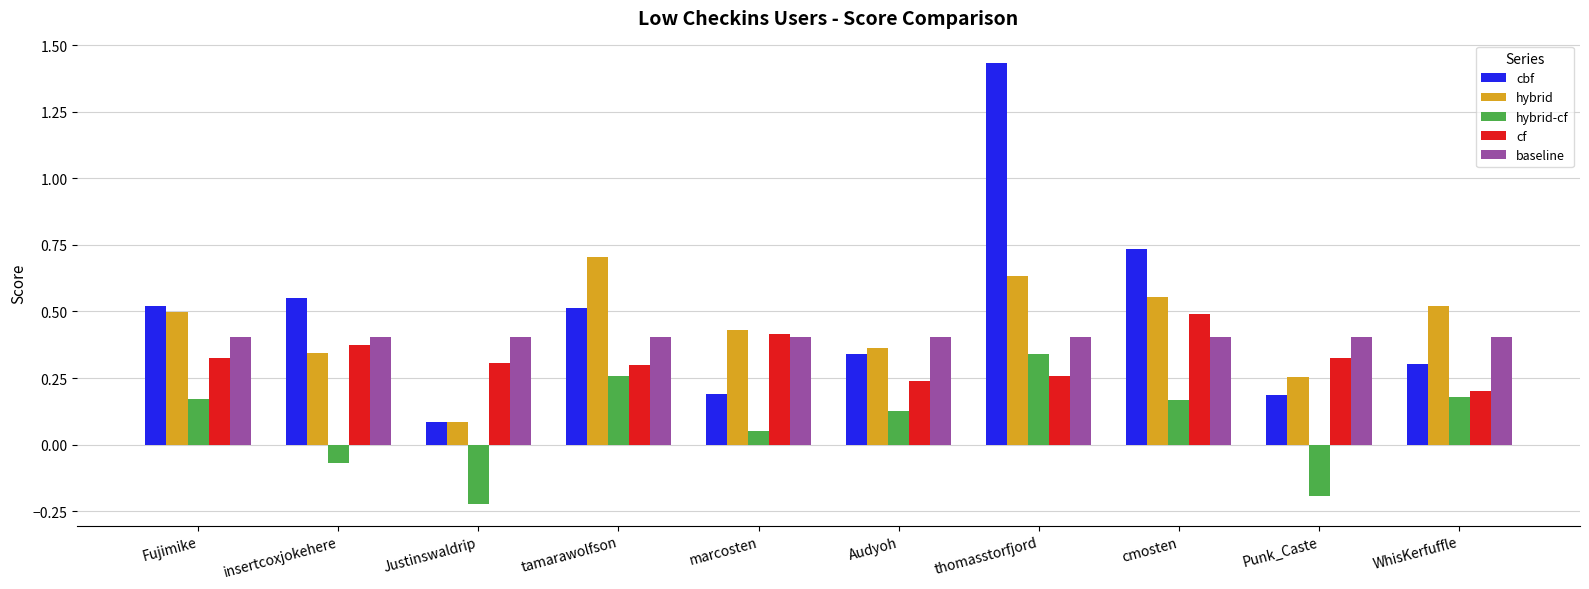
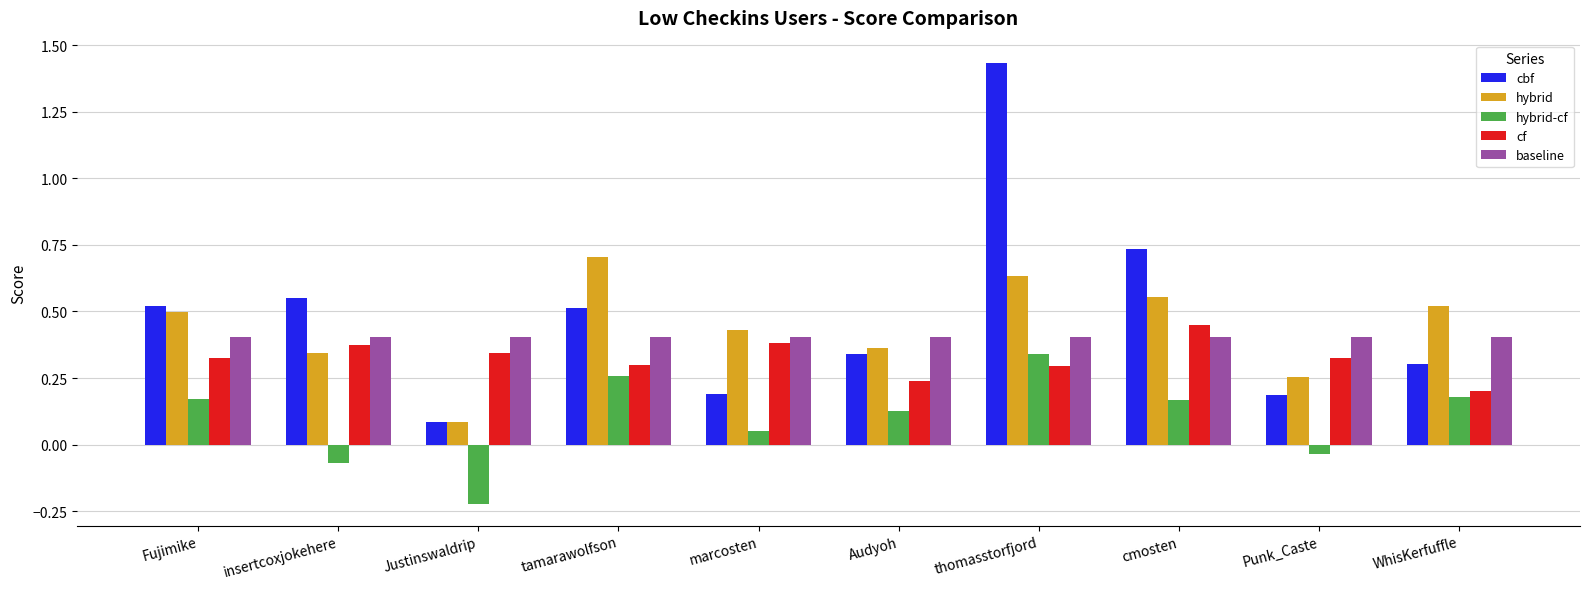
  {
    "cbf": {
      "Fujimike": 0.52,
      "insertcoxjokehere": 0.55,
      "Justinswaldrip": 0.08,
      "tamarawolfson": 0.51,
      "marcosten": 0.19,
      "Audyoh": 0.34,
      "thomasstorfjord": 1.43,
      "cmosten": 0.74,
      "Punk_Caste": 0.19,
      "WhisKerfuffle": 0.30
    },
    "hybrid": {
      "Fujimike": 0.50,
      "insertcoxjokehere": 0.34,
      "Justinswaldrip": 0.09,
      "tamarawolfson": 0.71,
      "marcosten": 0.43,
      "Audyoh": 0.36,
      "thomasstorfjord": 0.63,
      "cmosten": 0.55,
      "Punk_Caste": 0.25,
      "WhisKerfuffle": 0.52
    },
    "hybrid-cf": {
      "Fujimike": 0.17,
      "insertcoxjokehere": -0.07,
      "Justinswaldrip": -0.22,
      "tamarawolfson": 0.26,
      "marcosten": 0.05,
      "Audyoh": 0.13,
      "thomasstorfjord": 0.34,
      "cmosten": 0.17,
-     "Punk_Caste": -0.19,
+     "Punk_Caste": -0.04,
      "WhisKerfuffle": 0.18
    },
    "cf": {
      "Fujimike": 0.33,
      "insertcoxjokehere": 0.38,
-     "Justinswaldrip": 0.31,
+     "Justinswaldrip": 0.34,
      "tamarawolfson": 0.30,
-     "marcosten": 0.41,
+     "marcosten": 0.38,
      "Audyoh": 0.24,
-     "thomasstorfjord": 0.26,
-     "cmosten": 0.49,
+     "thomasstorfjord": 0.29,
+     "cmosten": 0.45,
      "Punk_Caste": 0.32,
      "WhisKerfuffle": 0.20
    },
    "baseline": {
      "Fujimike": 0.40,
      "insertcoxjokehere": 0.40,
      "Justinswaldrip": 0.40,
      "tamarawolfson": 0.40,
      "marcosten": 0.40,
      "Audyoh": 0.40,
      "thomasstorfjord": 0.40,
      "cmosten": 0.40,
      "Punk_Caste": 0.40,
      "WhisKerfuffle": 0.40
    }
  }
